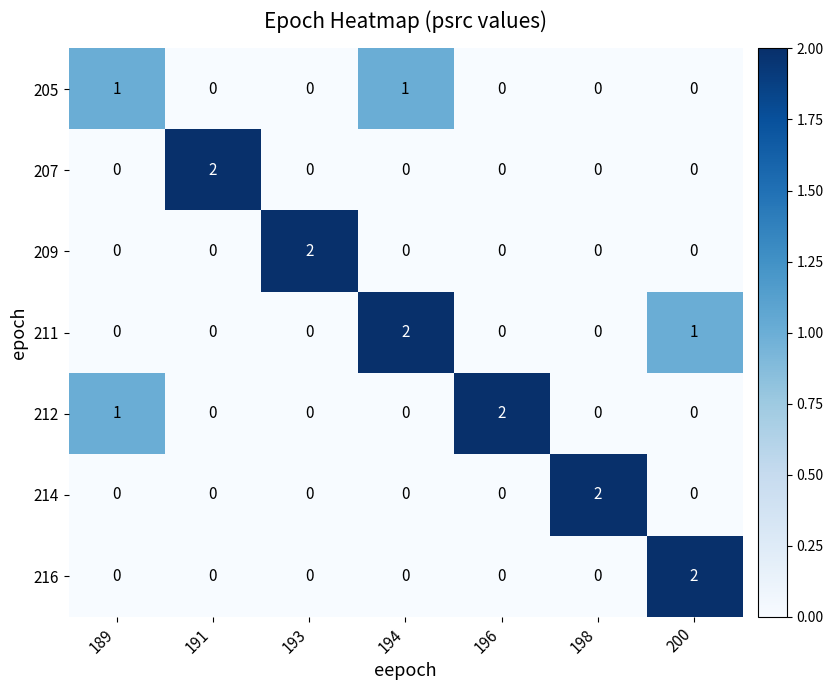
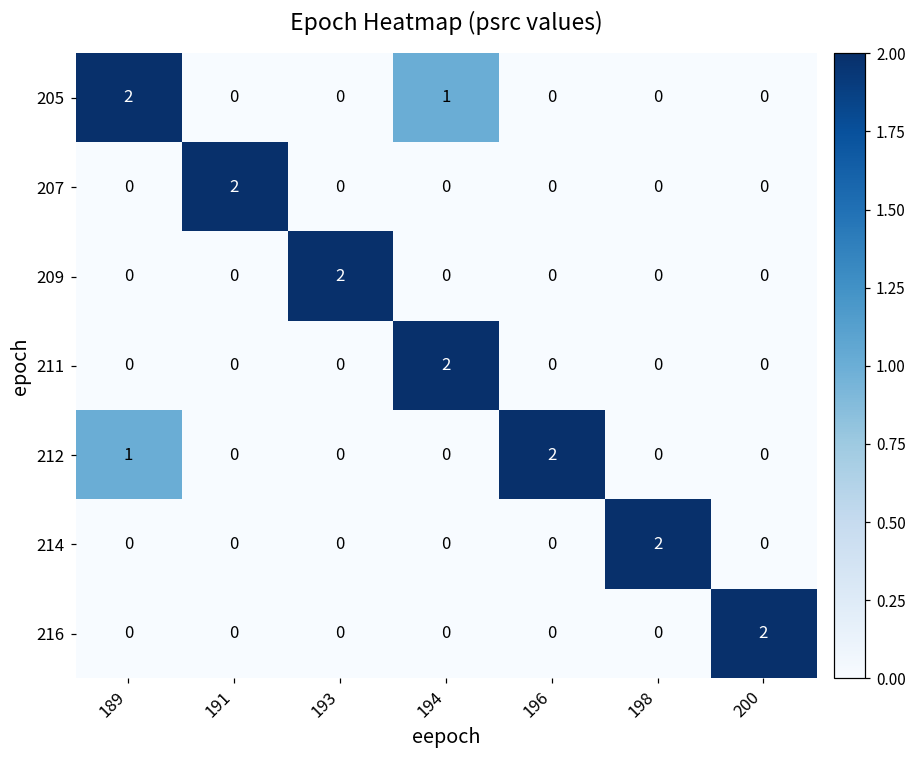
  {
    "205": {
-     "189": 1,
+     "189": 2,
      "191": 0,
      "193": 0,
      "194": 1,
      "196": 0,
      "198": 0,
      "200": 0
    },
    "207": {
      "189": 0,
      "191": 2,
      "193": 0,
      "194": 0,
      "196": 0,
      "198": 0,
      "200": 0
    },
    "209": {
      "189": 0,
      "191": 0,
      "193": 2,
      "194": 0,
      "196": 0,
      "198": 0,
      "200": 0
    },
    "211": {
      "189": 0,
      "191": 0,
      "193": 0,
      "194": 2,
      "196": 0,
      "198": 0,
-     "200": 1
+     "200": 0
    },
    "212": {
      "189": 1,
      "191": 0,
      "193": 0,
      "194": 0,
      "196": 2,
      "198": 0,
      "200": 0
    },
    "214": {
      "189": 0,
      "191": 0,
      "193": 0,
      "194": 0,
      "196": 0,
      "198": 2,
      "200": 0
    },
    "216": {
      "189": 0,
      "191": 0,
      "193": 0,
      "194": 0,
      "196": 0,
      "198": 0,
      "200": 2
    }
  }
